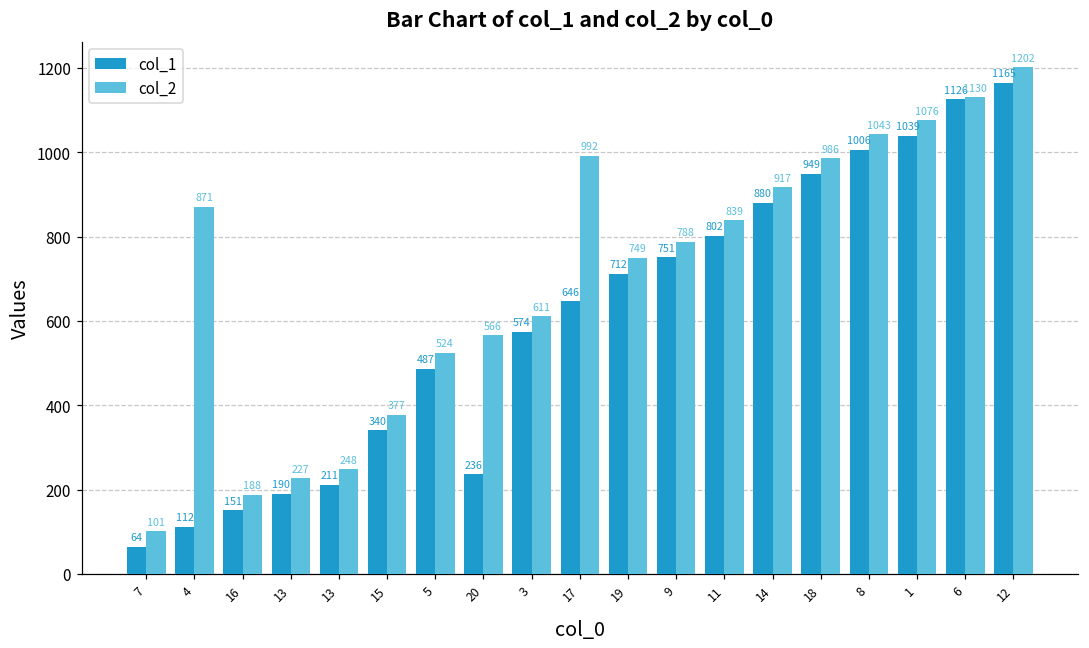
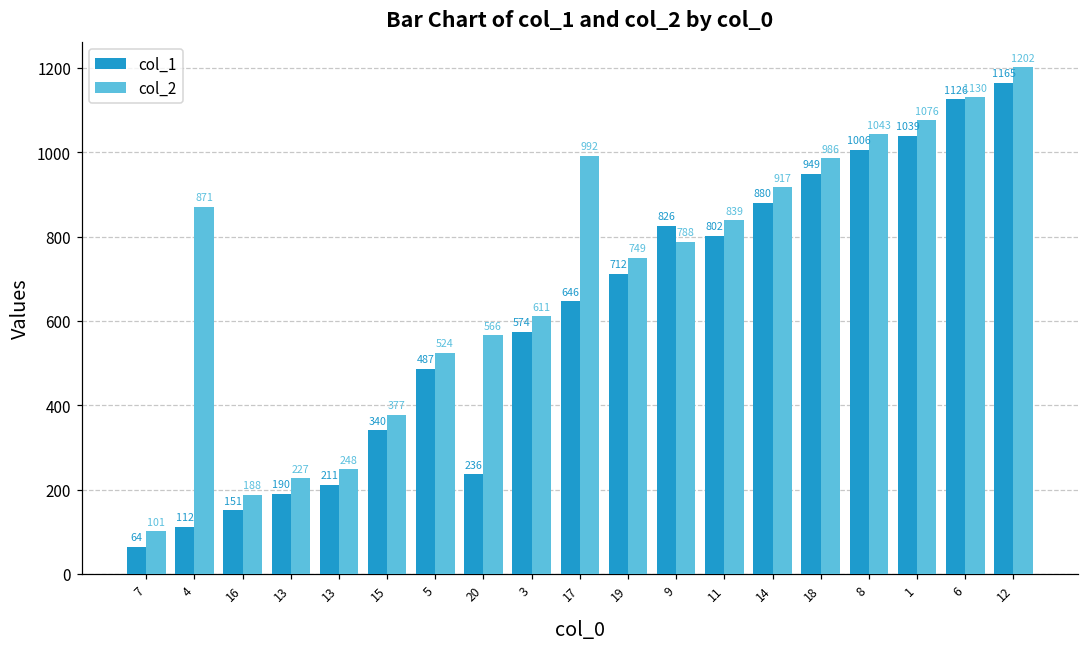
  {
    "col_1": {
      "7": 64,
      "4": 112,
      "16": 151,
      "15": 340,
      "5": 487,
      "20": 236,
      "3": 574,
      "17": 646,
      "19": 712,
-     "9": 751,
+     "9": 826,
      "11": 802,
      "14": 880,
      "18": 949,
      "8": 1006,
      "1": 1039,
      "12": 1165
    },
    "col_2": {
      "7": 101,
      "4": 871,
      "16": 188,
      "15": 377,
      "5": 524,
      "20": 566,
      "3": 611,
      "17": 992,
      "19": 749,
      "9": 788,
      "11": 839,
      "14": 917,
      "18": 986,
      "8": 1043,
      "1": 1076,
      "12": 1202
    }
  }
